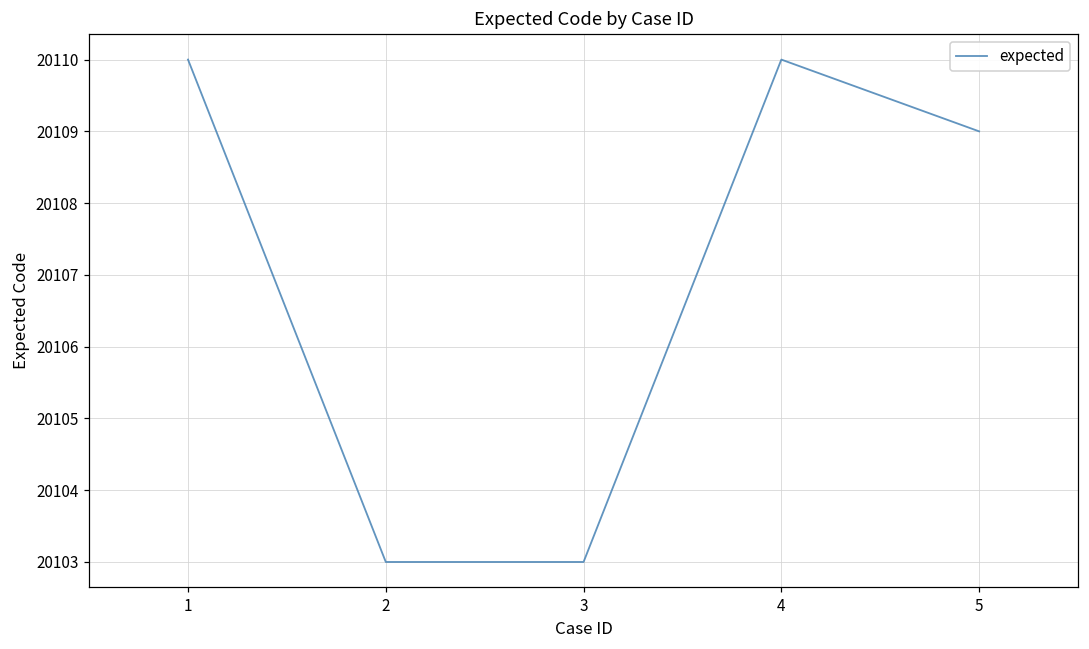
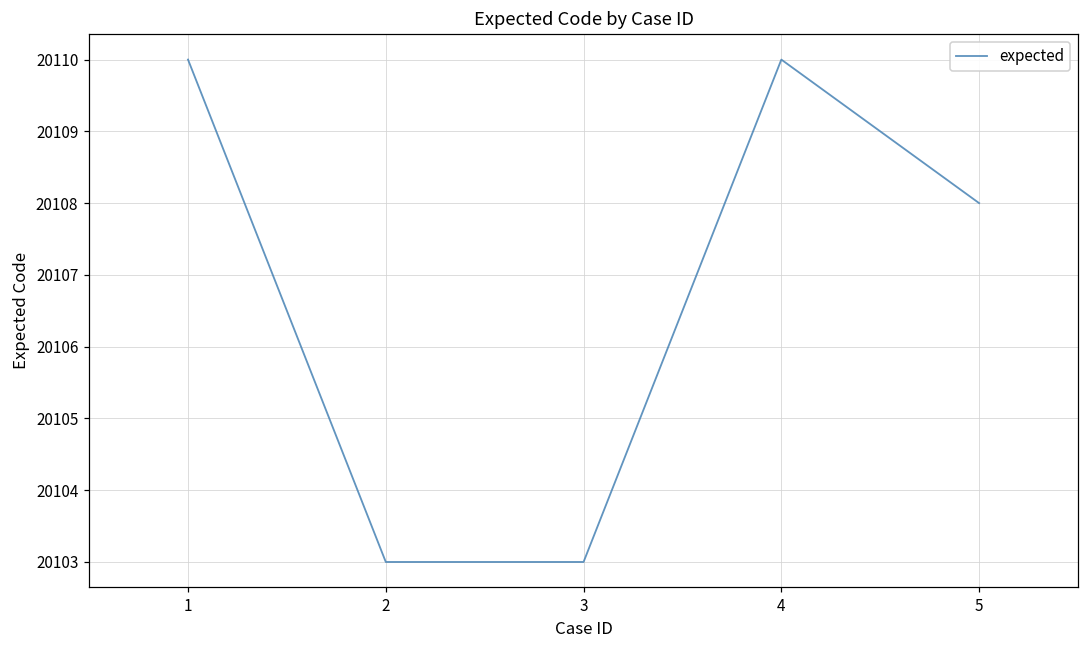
  {
    "1": 20110,
    "2": 20103,
    "3": 20103,
    "4": 20110,
-   "5": 20109
+   "5": 20108
  }
